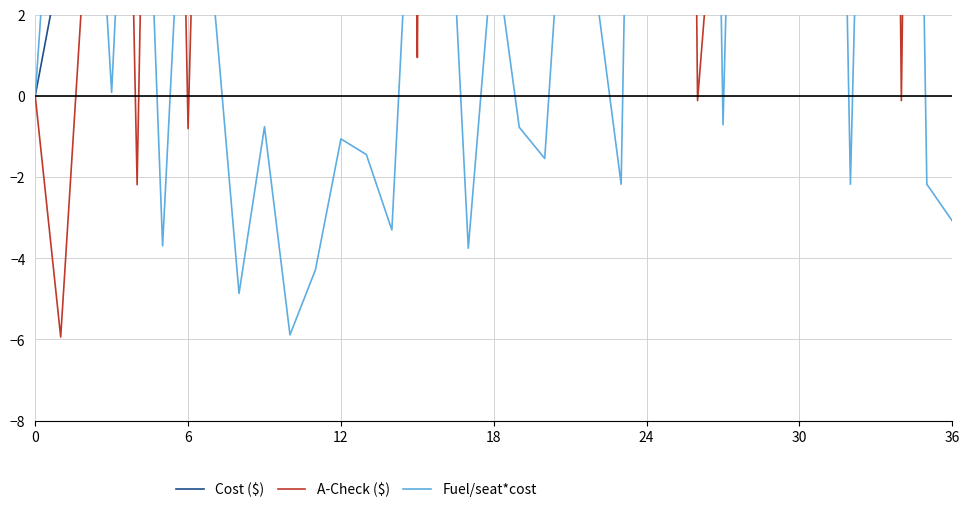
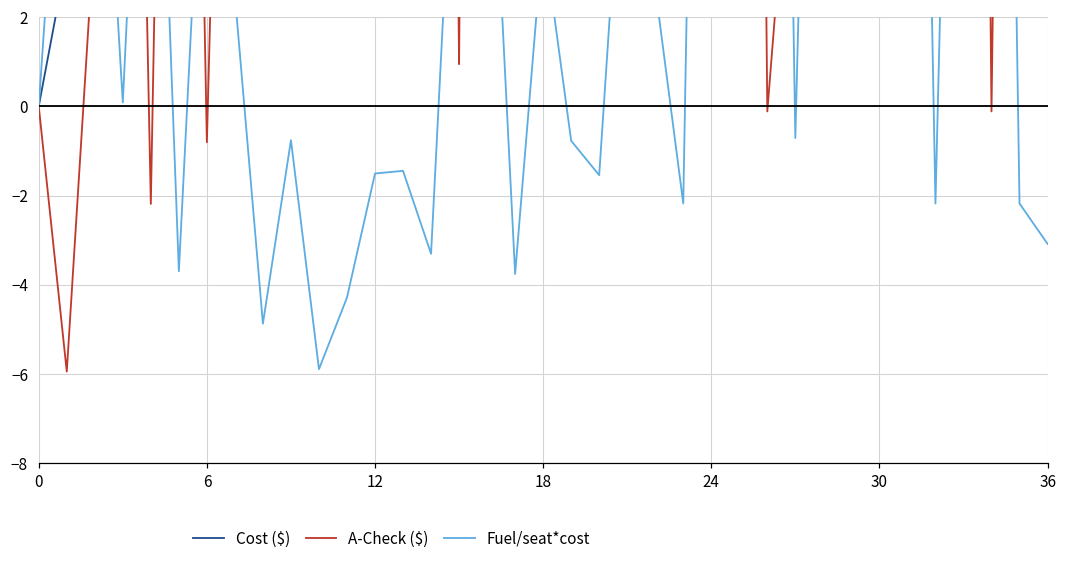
  {
    "A-Check ($)": {
      "6": -0.8
    },
    "Fuel/seat*cost": {
-     "12": -1.1,
+     "12": -1.5,
      "36": -3.1
    }
  }
